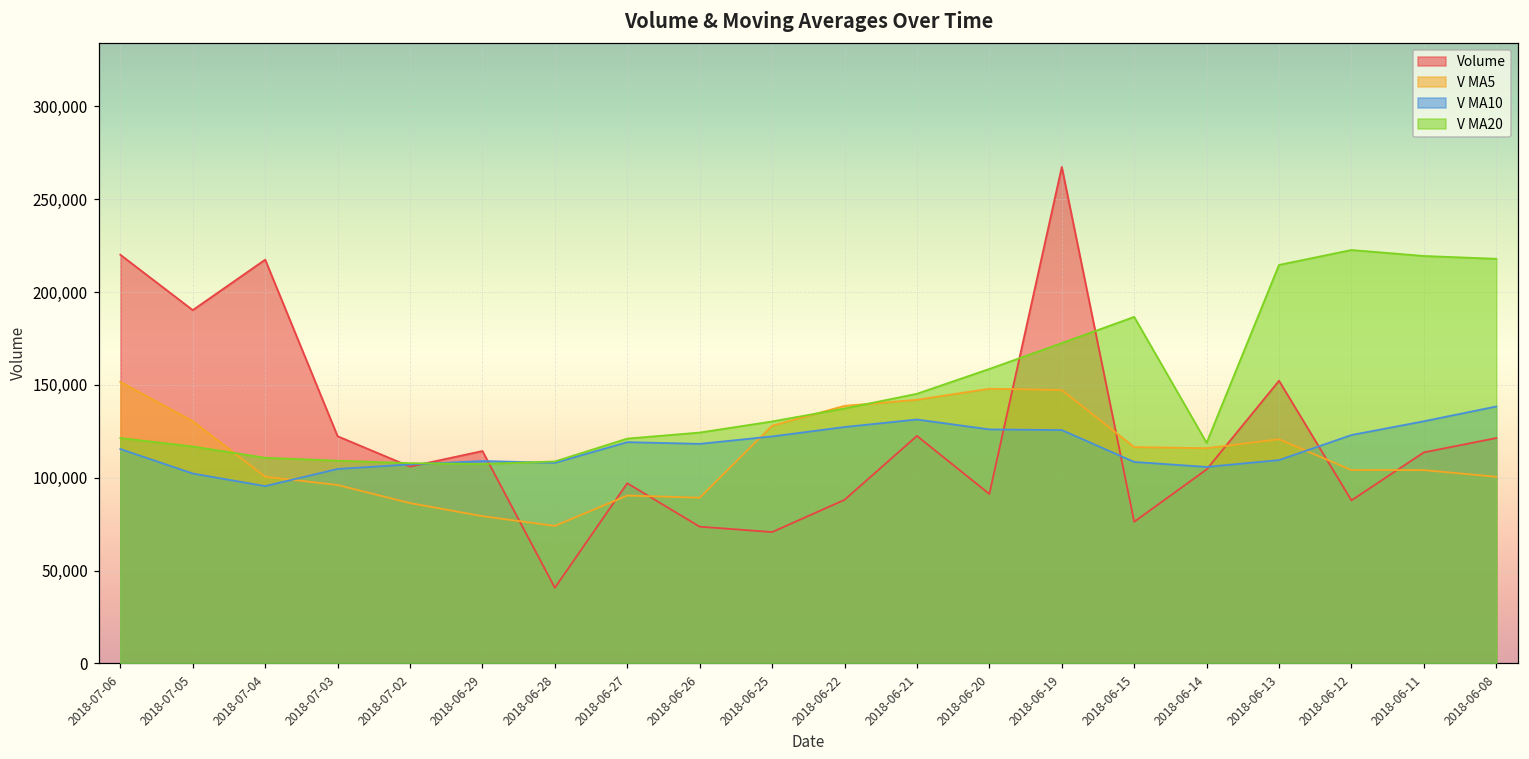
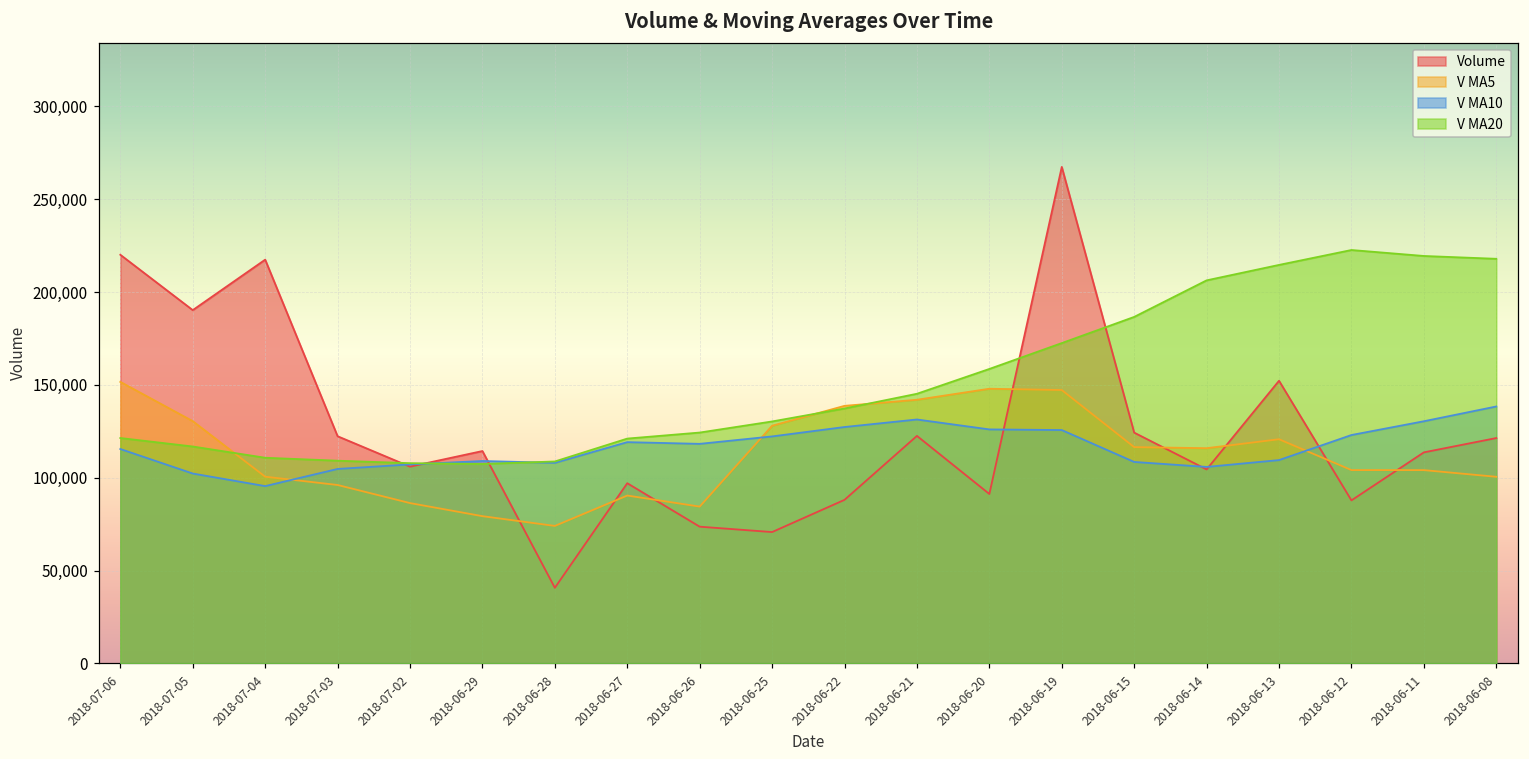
  {
    "Volume": {
      "2018-07-06": "220,000",
      "2018-07-05": "190,000",
      "2018-07-04": "217,000",
      "2018-07-03": "122,000",
      "2018-06-29": "114,000",
      "2018-06-28": "41,000",
      "2018-06-27": "97,000",
      "2018-06-26": "74,000",
      "2018-06-25": "71,000",
      "2018-06-22": "88,000",
      "2018-06-21": "123,000",
      "2018-06-20": "91,000",
      "2018-06-19": "267,000",
-     "2018-06-15": "76,000",
+     "2018-06-15": "124,000",
      "2018-06-13": "152,000",
      "2018-06-12": "88,000",
      "2018-06-11": "114,000",
      "2018-06-08": "121,000"
    },
    "V MA5": {
      "2018-07-06": "152,000",
      "2018-07-05": "130,000",
      "2018-07-04": "101,000",
      "2018-07-03": "96,000",
      "2018-07-02": "86,000",
      "2018-06-29": "79,000",
      "2018-06-28": "74,000",
      "2018-06-27": "90,000",
-     "2018-06-26": "89,000",
+     "2018-06-26": "84,000",
      "2018-06-25": "128,000",
      "2018-06-21": "142,000",
      "2018-06-20": "148,000",
      "2018-06-19": "147,000",
      "2018-06-15": "116,000",
      "2018-06-14": "116,000",
      "2018-06-13": "121,000",
      "2018-06-12": "104,000",
      "2018-06-11": "104,000",
      "2018-06-08": "101,000"
    },
    "V MA10": {
      "2018-07-06": "115,000",
      "2018-07-05": "102,000",
      "2018-07-04": "95,000",
      "2018-07-03": "105,000",
      "2018-06-29": "109,000",
      "2018-06-27": "119,000",
      "2018-06-26": "118,000",
      "2018-06-25": "122,000",
      "2018-06-22": "127,000",
      "2018-06-21": "131,000",
      "2018-06-20": "126,000",
      "2018-06-19": "126,000",
      "2018-06-15": "108,000",
      "2018-06-13": "109,000",
      "2018-06-12": "123,000",
      "2018-06-11": "130,000",
      "2018-06-08": "138,000"
    },
    "V MA20": {
      "2018-07-06": "121,000",
      "2018-07-05": "117,000",
      "2018-07-04": "111,000",
      "2018-07-03": "109,000",
      "2018-06-29": "107,000",
      "2018-06-27": "121,000",
      "2018-06-26": "124,000",
      "2018-06-25": "130,000",
      "2018-06-21": "145,000",
      "2018-06-20": "159,000",
      "2018-06-19": "172,000",
      "2018-06-15": "187,000",
-     "2018-06-14": "119,000",
+     "2018-06-14": "206,000",
      "2018-06-13": "215,000",
      "2018-06-12": "223,000",
      "2018-06-11": "219,000",
      "2018-06-08": "218,000"
    }
  }
